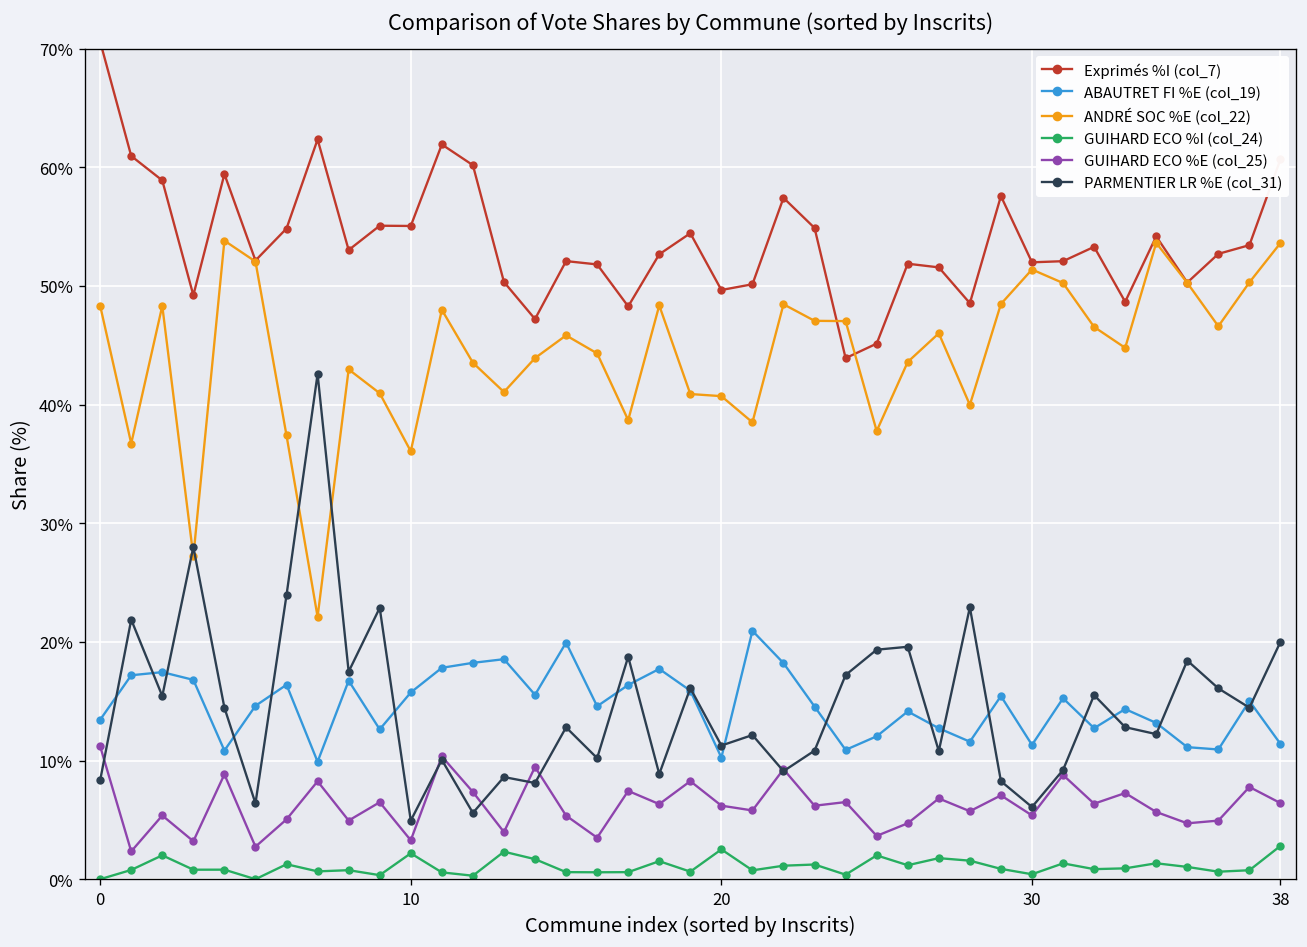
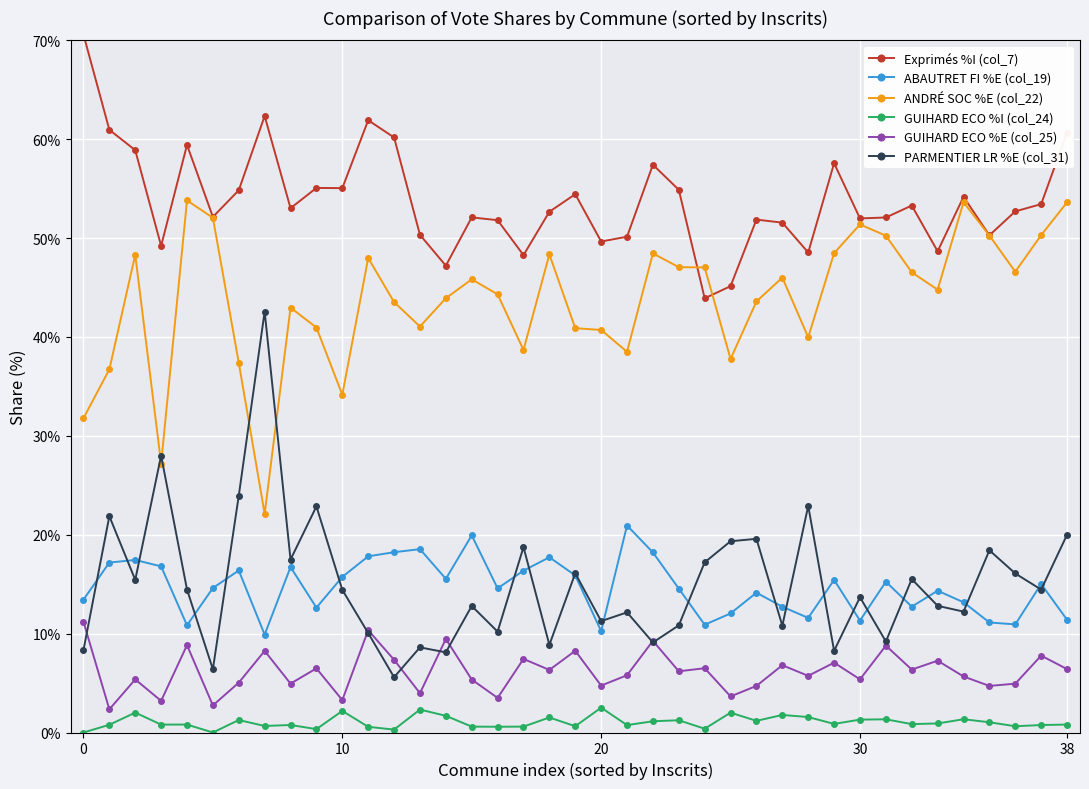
  {
    "Exprimés %I (col_7)": {
      "10": "55%",
      "20": "50%",
      "30": "52%"
    },
    "ABAUTRET FI %E (col_19)": {
      "0": "13%",
      "10": "16%",
      "20": "10%",
      "30": "11%",
      "38": "11%"
    },
    "ANDRÉ SOC %E (col_22)": {
-     "0": "48%",
-     "10": "36%",
+     "0": "32%",
+     "10": "34%",
      "20": "41%",
      "30": "51%",
      "38": "54%"
    },
    "GUIHARD ECO %I (col_24)": {
      "0": "0%",
      "10": "2%",
      "20": "3%",
-     "30": "0%",
-     "38": "3%"
+     "30": "1%",
+     "38": "1%"
    },
    "GUIHARD ECO %E (col_25)": {
      "0": "11%",
      "10": "3%",
-     "20": "6%",
+     "20": "5%",
      "30": "5%",
      "38": "6%"
    },
    "PARMENTIER LR %E (col_31)": {
      "0": "8%",
-     "10": "5%",
+     "10": "14%",
      "20": "11%",
-     "30": "6%",
+     "30": "14%",
      "38": "20%"
    }
  }
